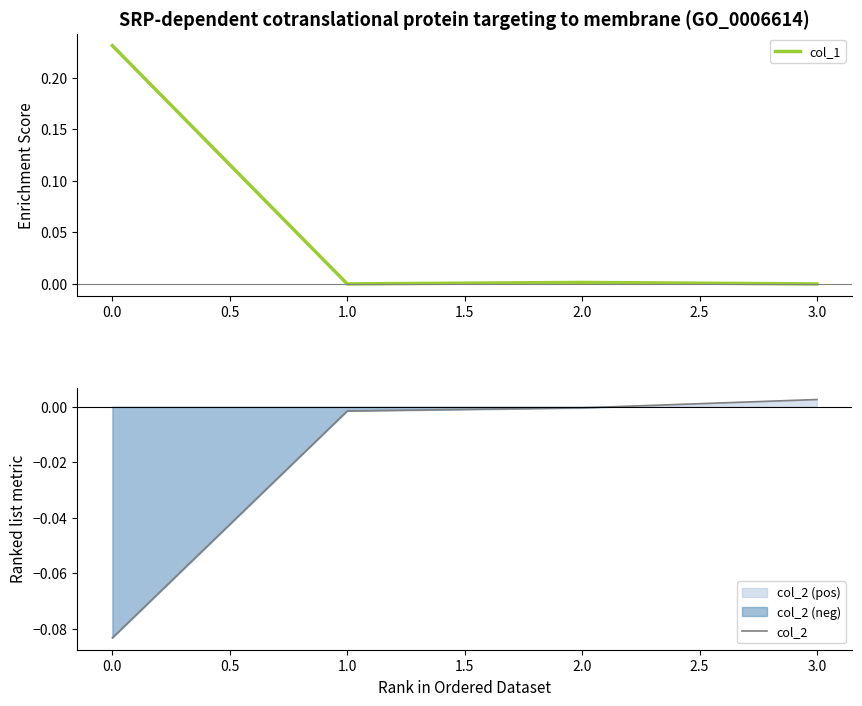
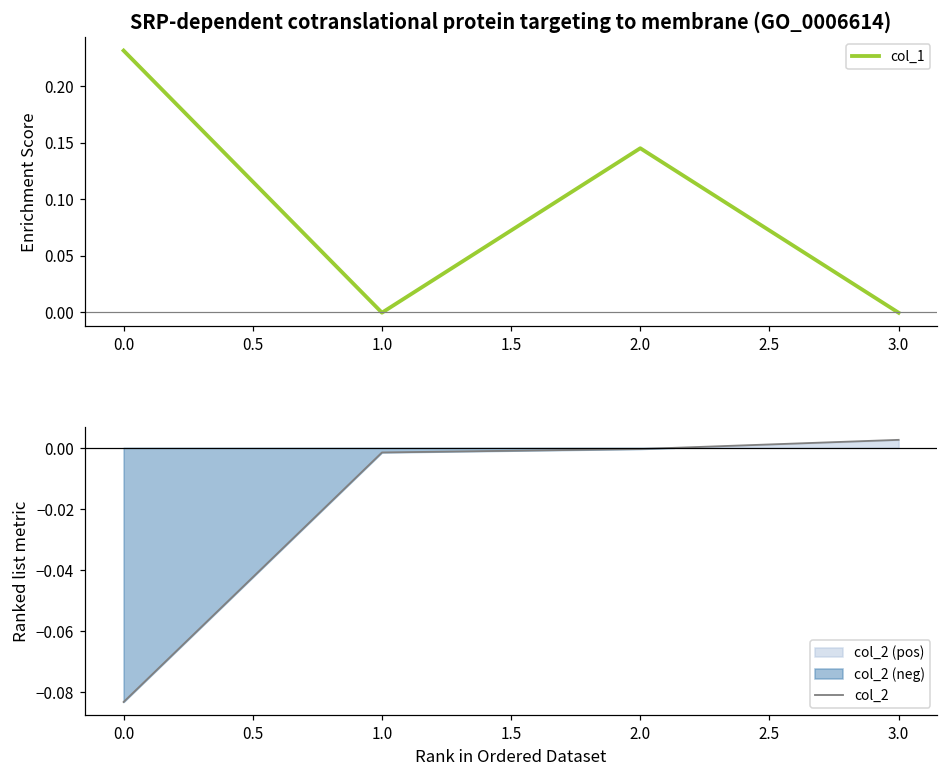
  {
    "SRP-dependent cotranslational protein targeting to membrane (GO_0006614)": {
      "0.0": 0.231,
      "1.0": 0.000,
-     "2.0": 0.001,
+     "2.0": 0.145,
      "3.0": 0.000
    }
  }
